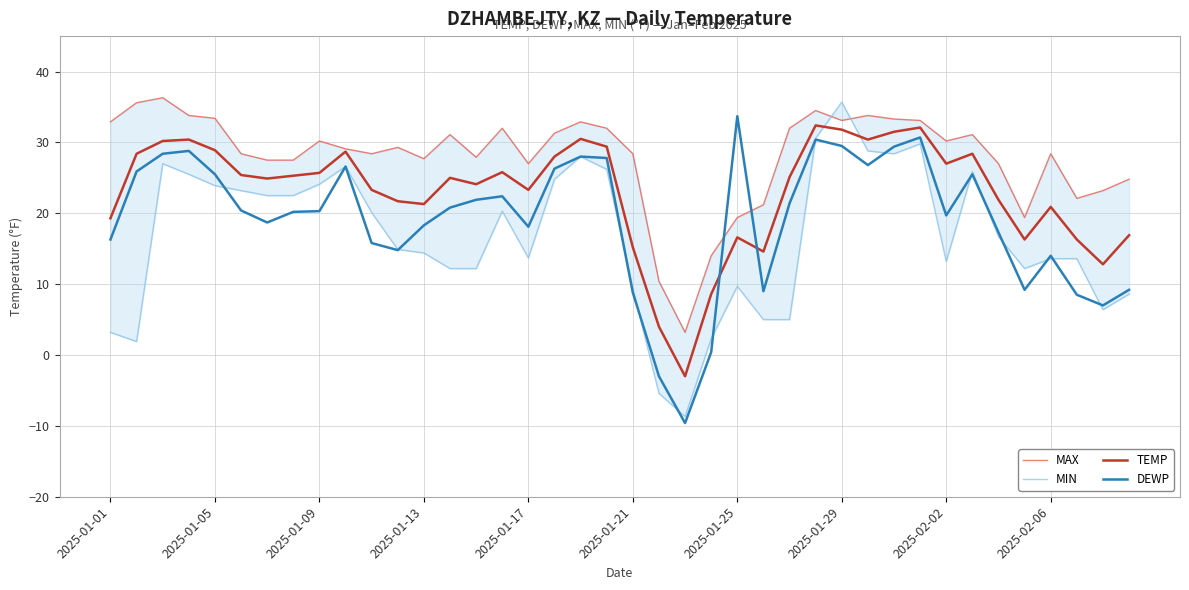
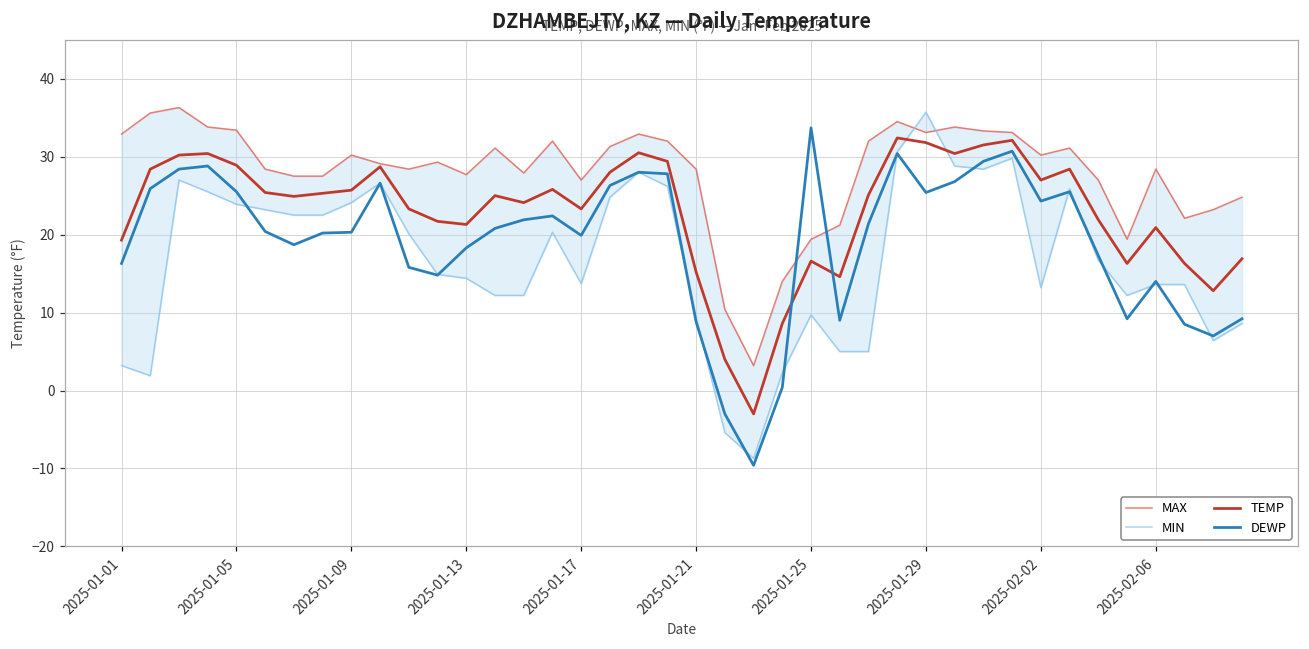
  {
    "DEWP": {
      "2025-01-01": 16,
      "2025-01-05": 26,
      "2025-01-09": 20,
      "2025-01-13": 18,
-     "2025-01-17": 18,
+     "2025-01-17": 20,
      "2025-01-21": 9,
      "2025-01-25": 34,
-     "2025-01-29": 30,
-     "2025-02-02": 20,
+     "2025-01-29": 25,
+     "2025-02-02": 24,
      "2025-02-06": 14
    }
  }
